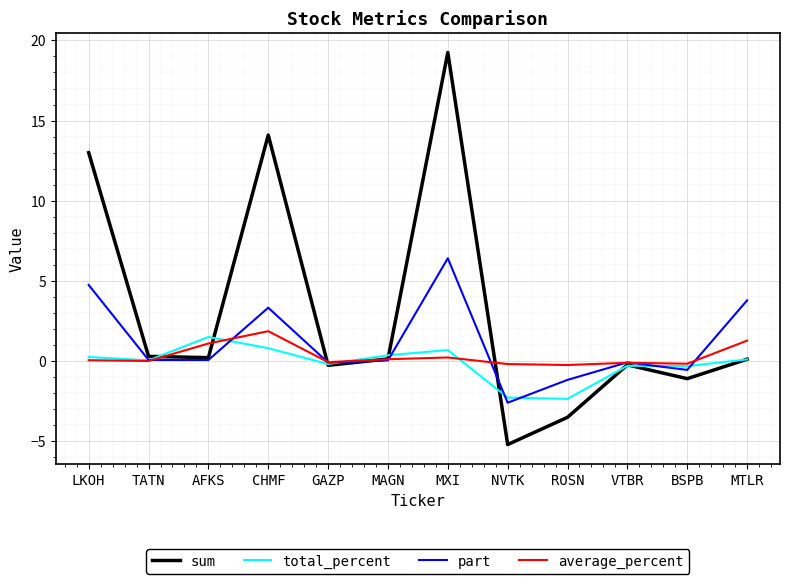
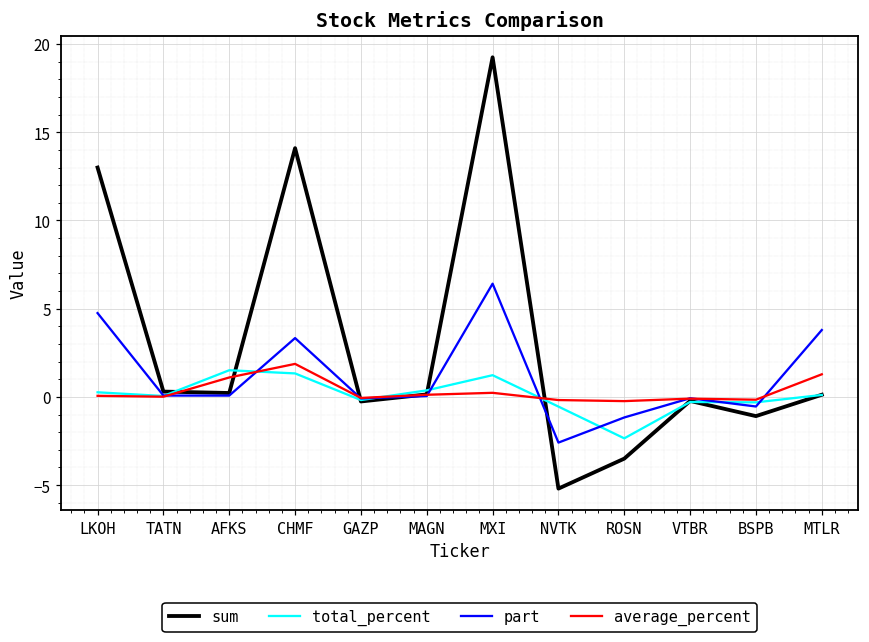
  {
    "sum": {
      "LKOH": 13.0,
      "TATN": 0.3,
      "CHMF": 14.1,
      "MXI": 19.3,
      "NVTK": -5.2,
      "ROSN": -3.5,
      "BSPB": -1.1
    },
    "total_percent": {
      "LKOH": 0.3,
      "AFKS": 1.5,
-     "CHMF": 0.8,
+     "CHMF": 1.3,
      "MAGN": 0.4,
-     "MXI": 0.7,
-     "NVTK": -2.3,
+     "MXI": 1.2,
+     "NVTK": -0.6,
      "ROSN": -2.4
    },
    "part": {
      "LKOH": 4.8,
      "CHMF": 3.3,
      "MXI": 6.4,
      "NVTK": -2.6,
      "ROSN": -1.2,
      "BSPB": -0.5,
      "MTLR": 3.8
    },
    "average_percent": {
      "LKOH": 0.1,
      "AFKS": 1.1,
      "CHMF": 1.9,
      "MXI": 0.2,
      "NVTK": -0.2,
      "ROSN": -0.2,
      "MTLR": 1.3
    }
  }
